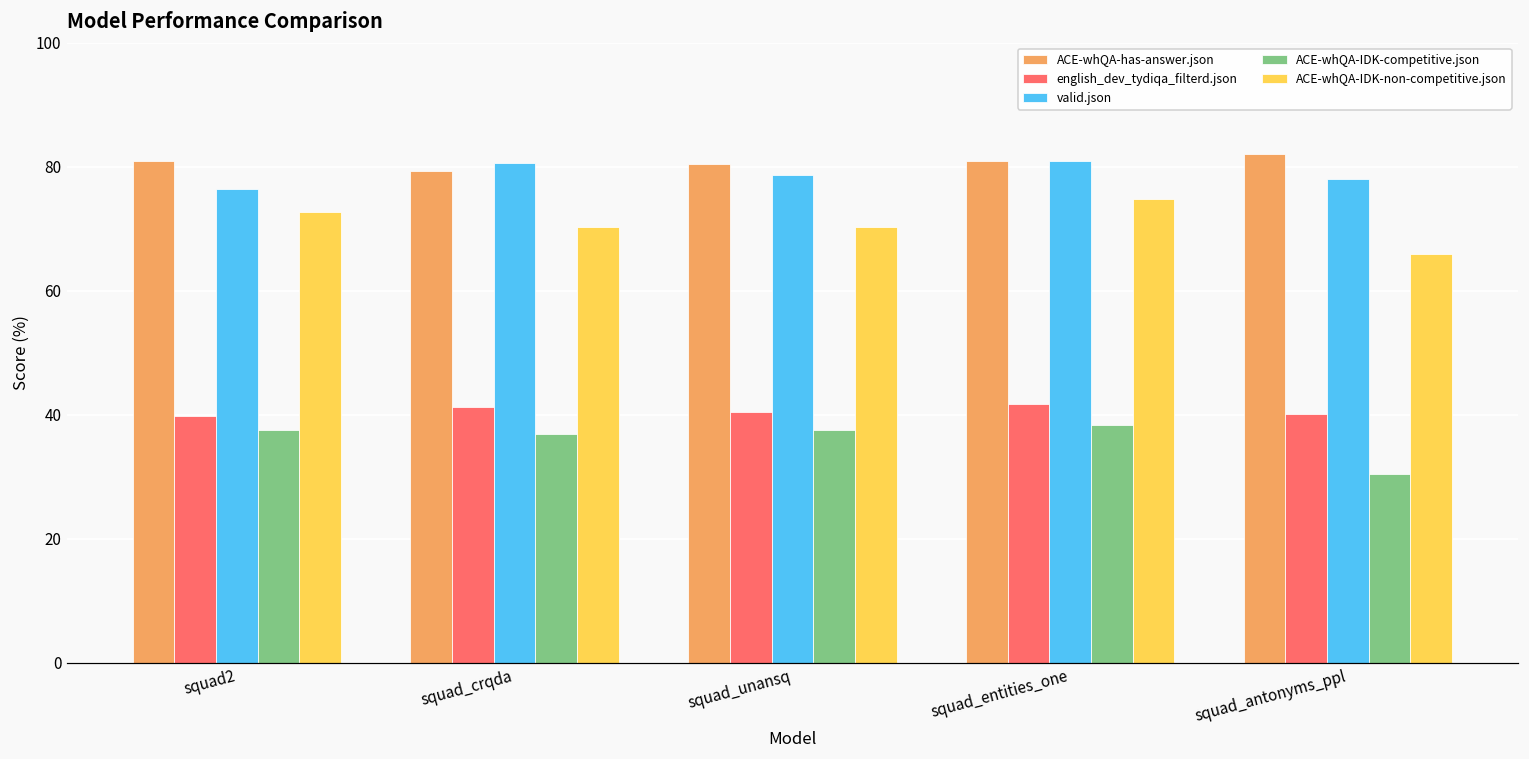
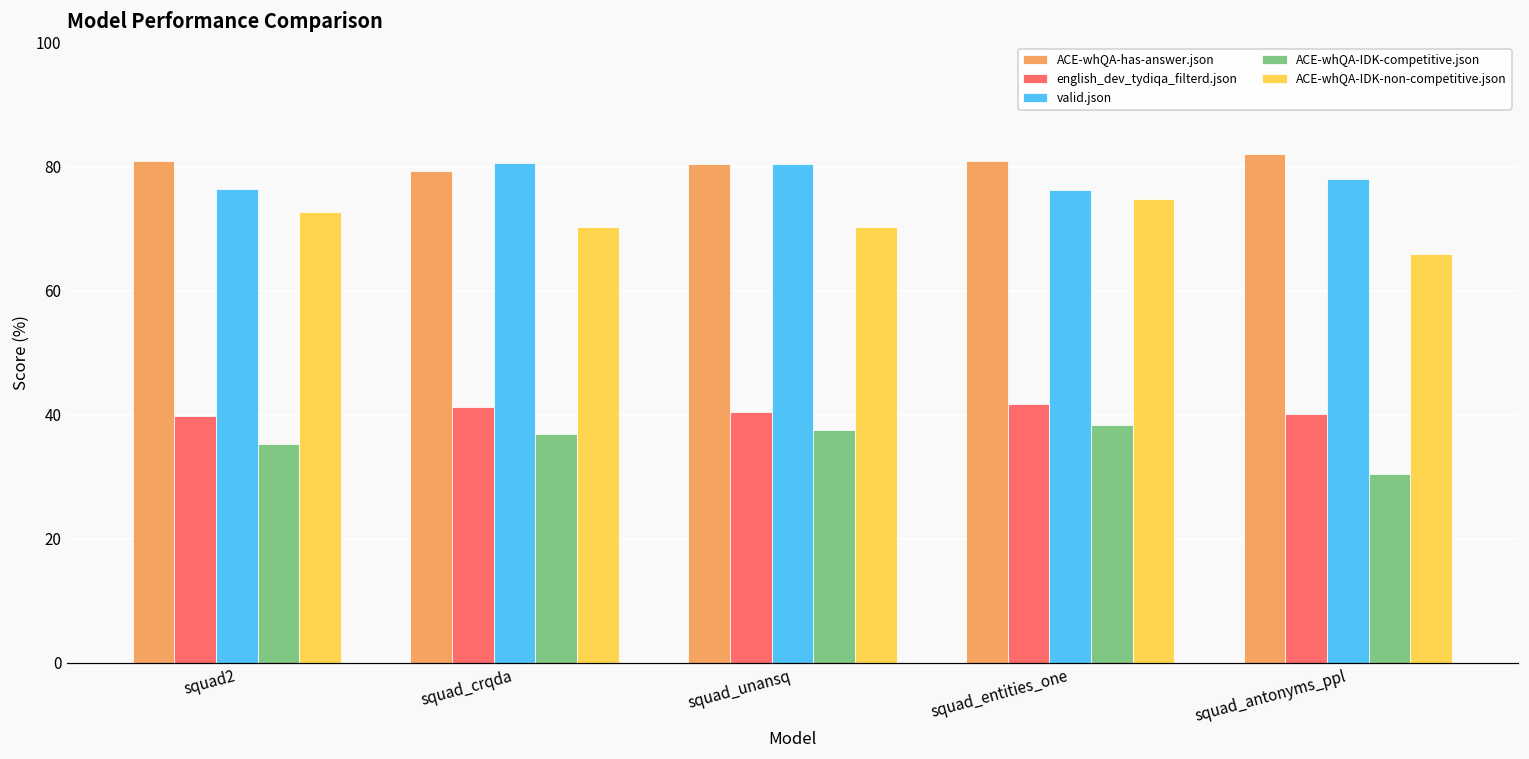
  {
    "valid.json": {
      "squad2": 76,
      "squad_crqda": 81,
-     "squad_unansq": 79,
-     "squad_entities_one": 81,
+     "squad_unansq": 80,
+     "squad_entities_one": 76,
      "squad_antonyms_ppl": 78
    },
    "ACE-whQA-IDK-competitive.json": {
-     "squad2": 38,
+     "squad2": 35,
      "squad_crqda": 37,
      "squad_unansq": 38,
      "squad_entities_one": 38,
      "squad_antonyms_ppl": 30
    }
  }
